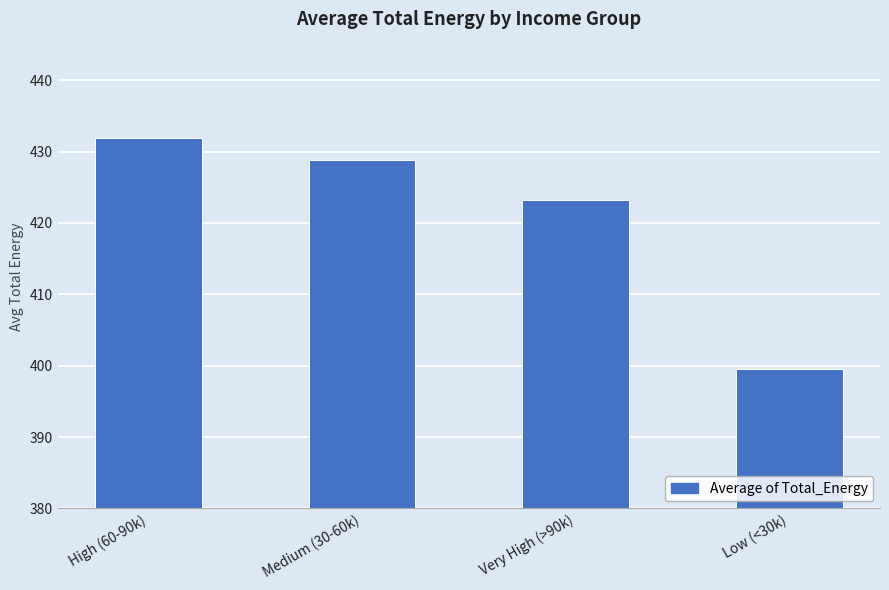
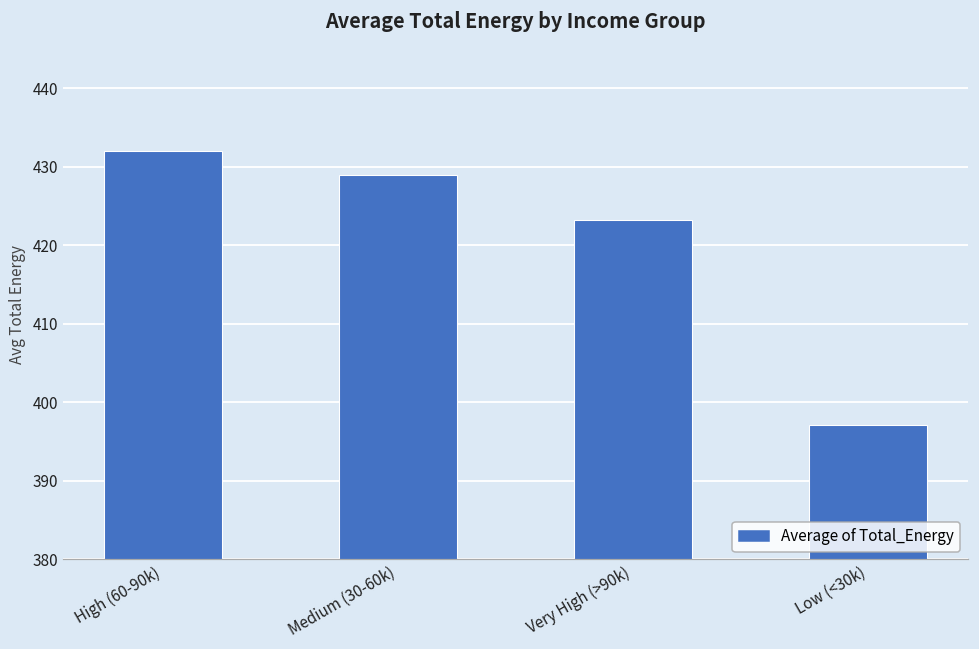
  {
    "High (60-90k)": 432,
    "Medium (30-60k)": 429,
    "Very High (>90k)": 423,
-   "Low (<30k)": 400
+   "Low (<30k)": 397
  }
